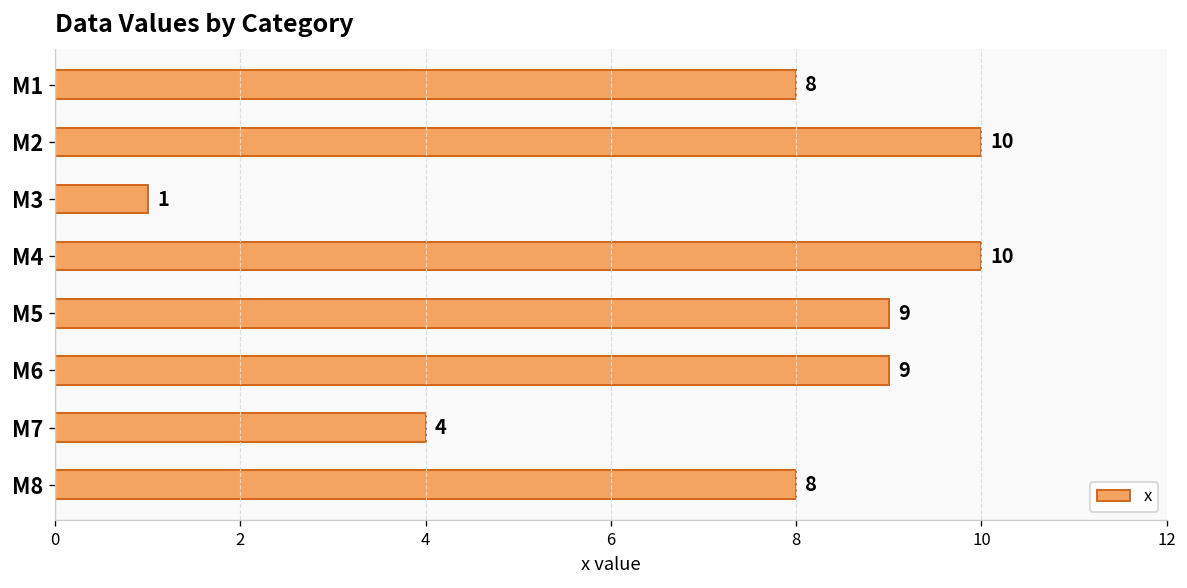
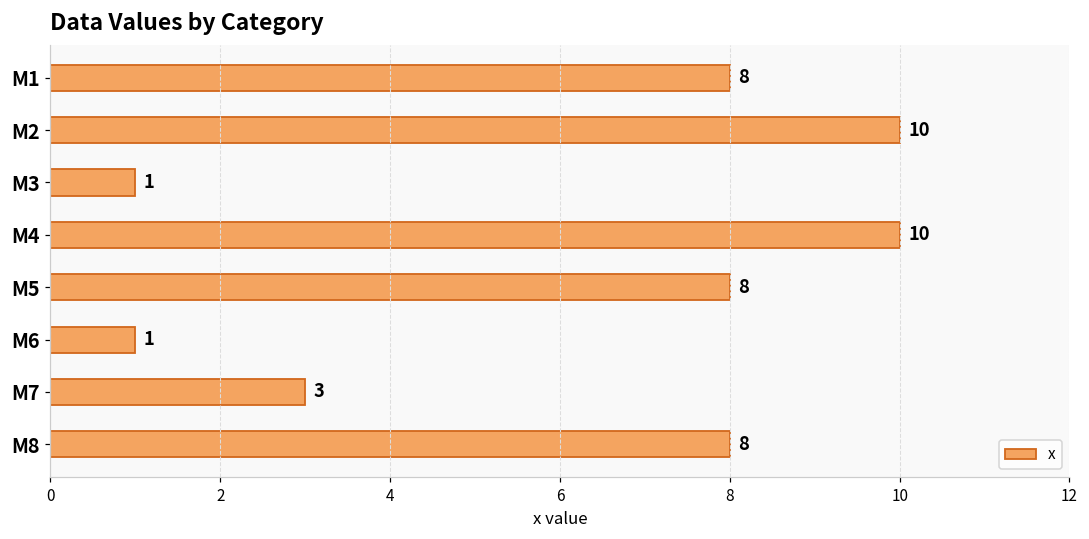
  {
    "M1": 8,
    "M2": 10,
    "M3": 1,
    "M4": 10,
-   "M5": 9,
-   "M6": 9,
-   "M7": 4,
+   "M5": 8,
+   "M6": 1,
+   "M7": 3,
    "M8": 8
  }
